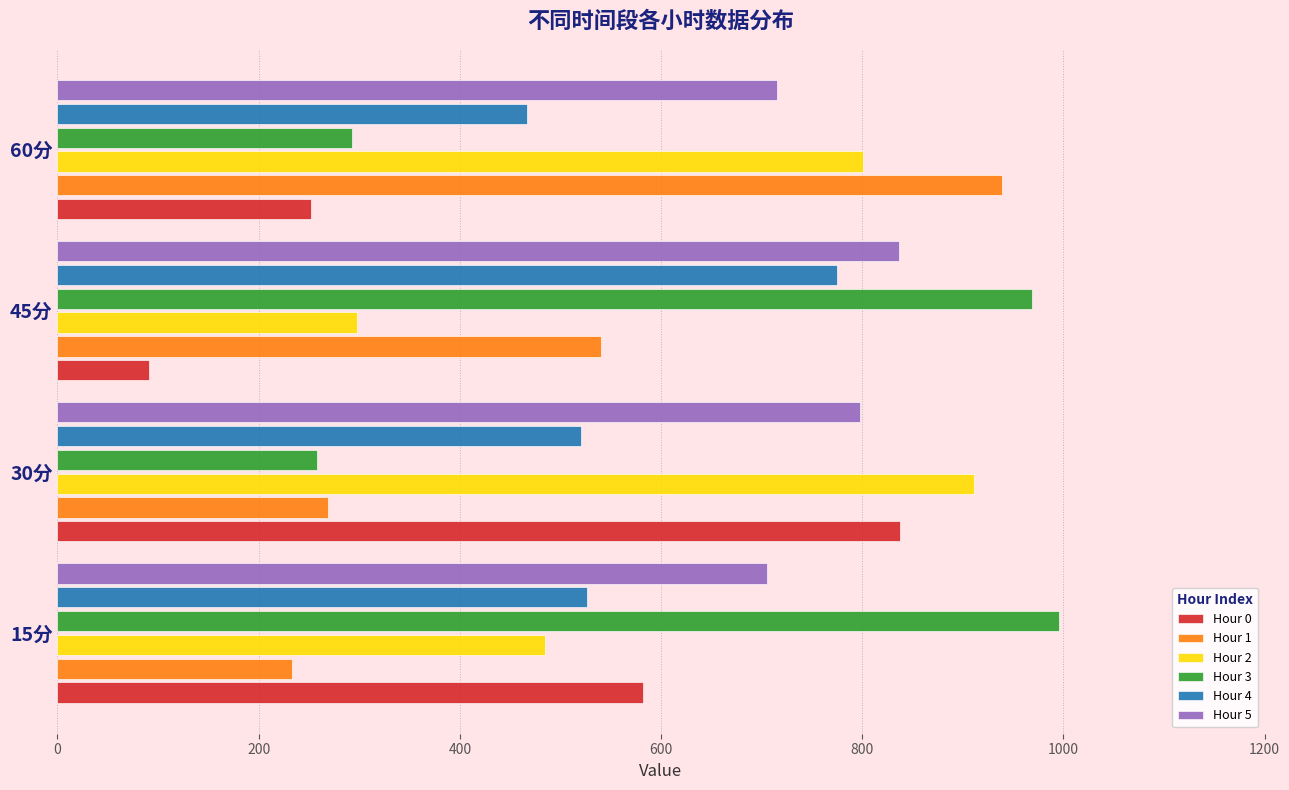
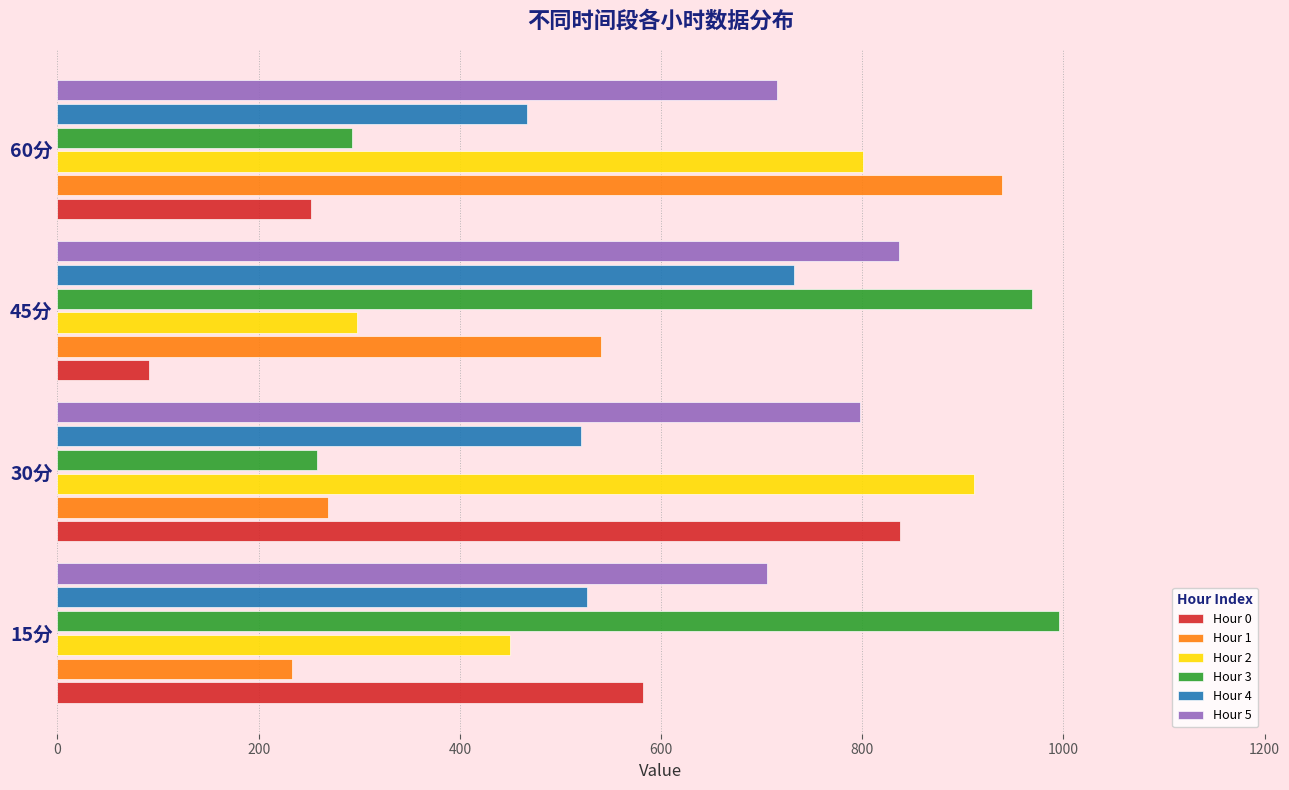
  {
    "Hour 0": {
      "60分": 252,
      "45分": 91,
      "30分": 838,
      "15分": 582
    },
    "Hour 1": {
      "60分": 939,
      "45分": 540,
      "30分": 269,
      "15分": 233
    },
    "Hour 2": {
      "60分": 801,
      "45分": 298,
      "30分": 911,
-     "15分": 484
+     "15分": 450
    },
    "Hour 3": {
      "60分": 292,
      "45分": 969,
      "30分": 258,
      "15分": 996
    },
    "Hour 4": {
      "60分": 467,
-     "45分": 775,
+     "45分": 732,
      "30分": 521,
      "15分": 527
    },
    "Hour 5": {
      "60分": 715,
      "45分": 836,
      "30分": 798,
      "15分": 705
    }
  }
